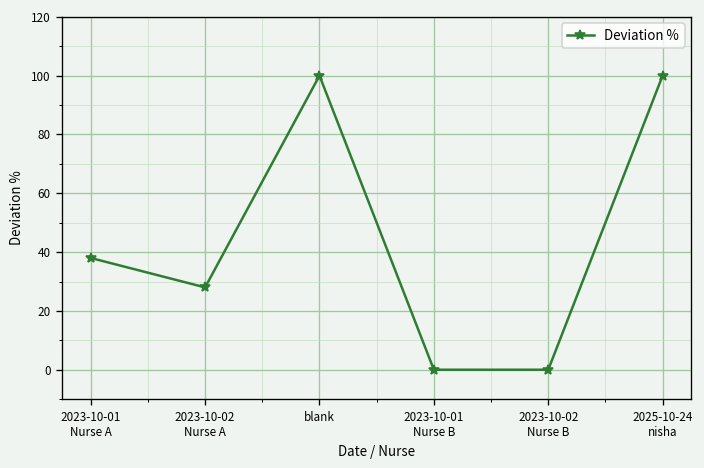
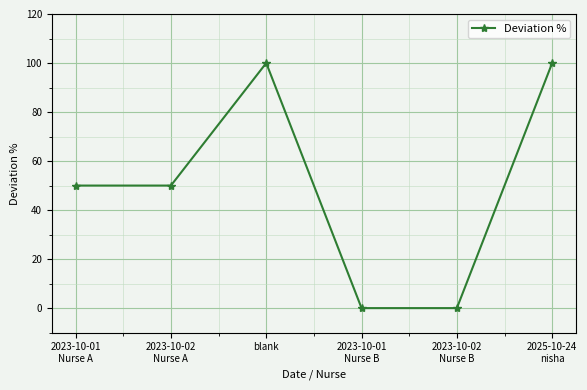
  {
-   "2023-10-01 Nurse A": 38,
-   "2023-10-02 Nurse A": 28,
+   "2023-10-01 Nurse A": 50,
+   "2023-10-02 Nurse A": 50,
    "blank": 100,
    "2023-10-01 Nurse B": 0,
    "2023-10-02 Nurse B": 0,
    "2025-10-24 nisha": 100
  }
